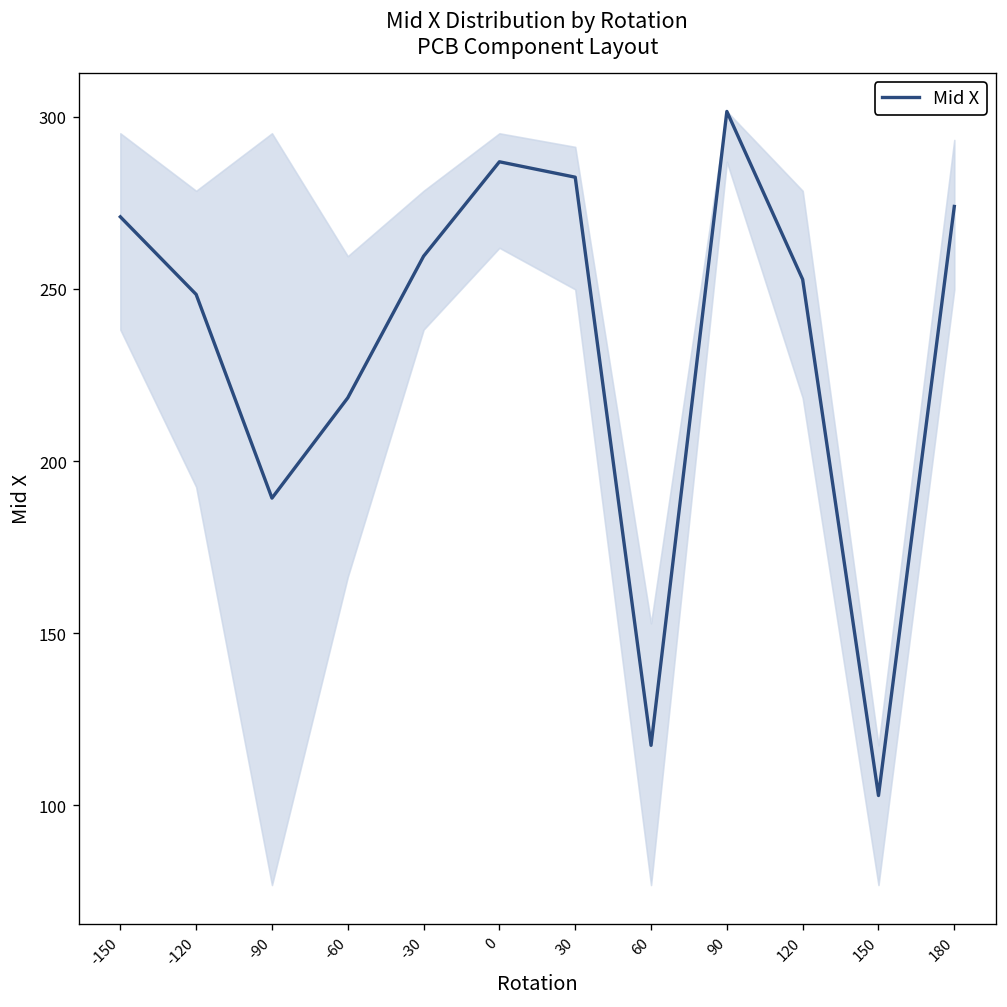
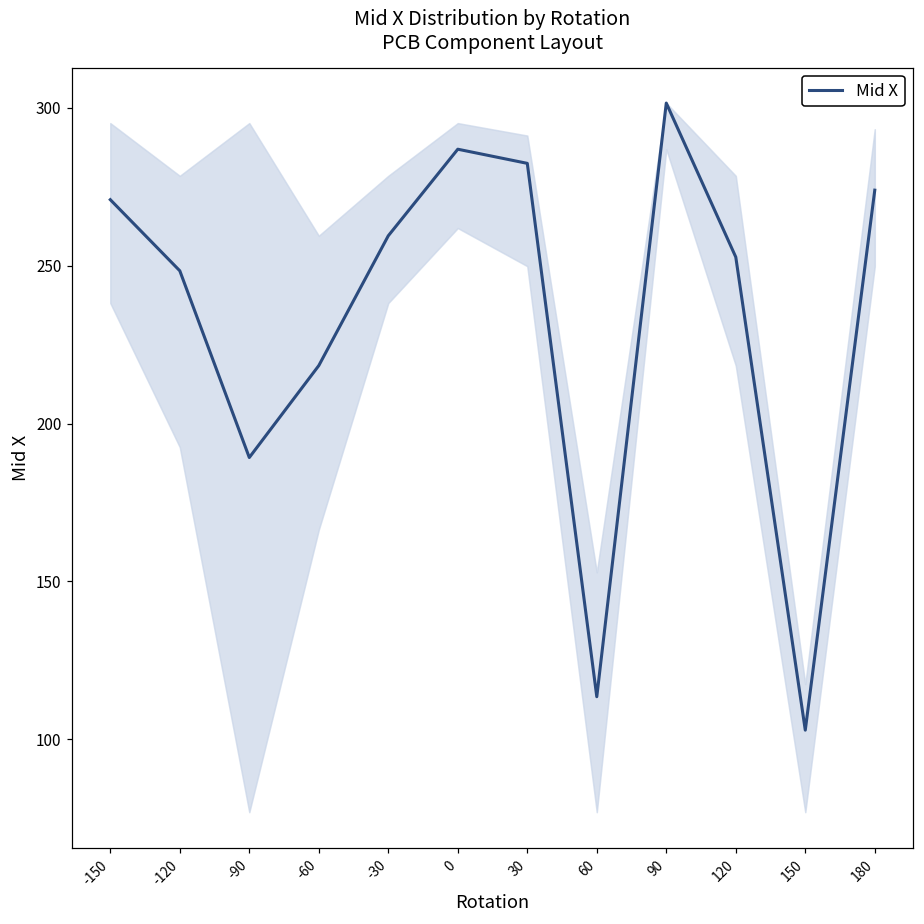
  {
    "Mid X": {
      "-150": 271,
      "-120": 248,
      "-90": 189,
      "-60": 218,
      "-30": 259,
      "0": 287,
      "30": 282,
-     "60": 117,
+     "60": 113,
      "120": 253,
      "150": 103,
      "180": 274
    }
  }
